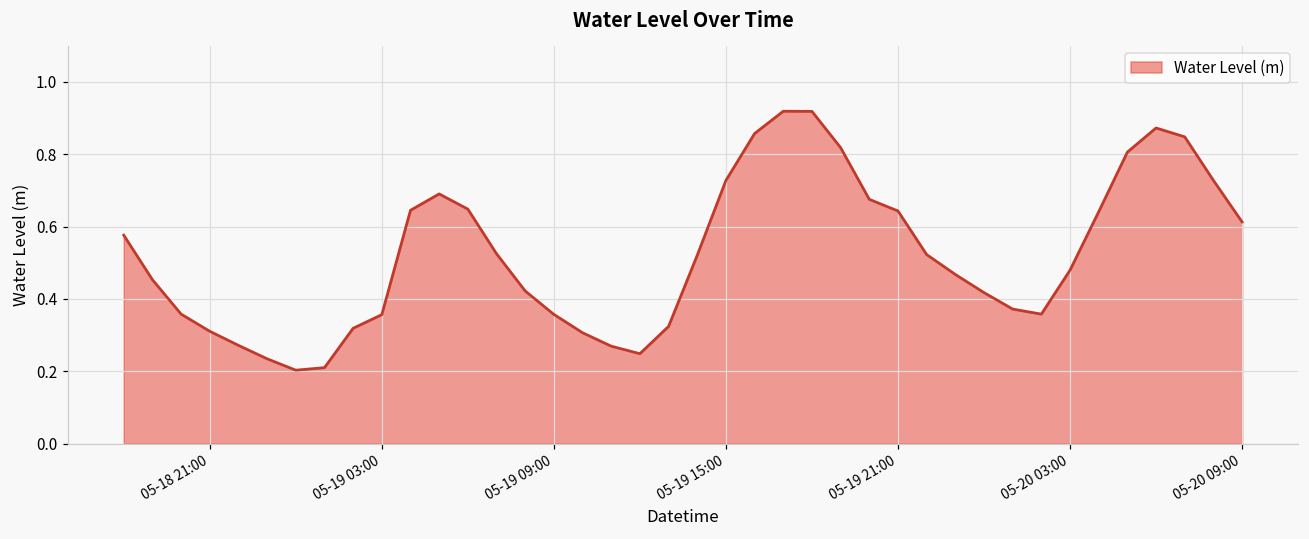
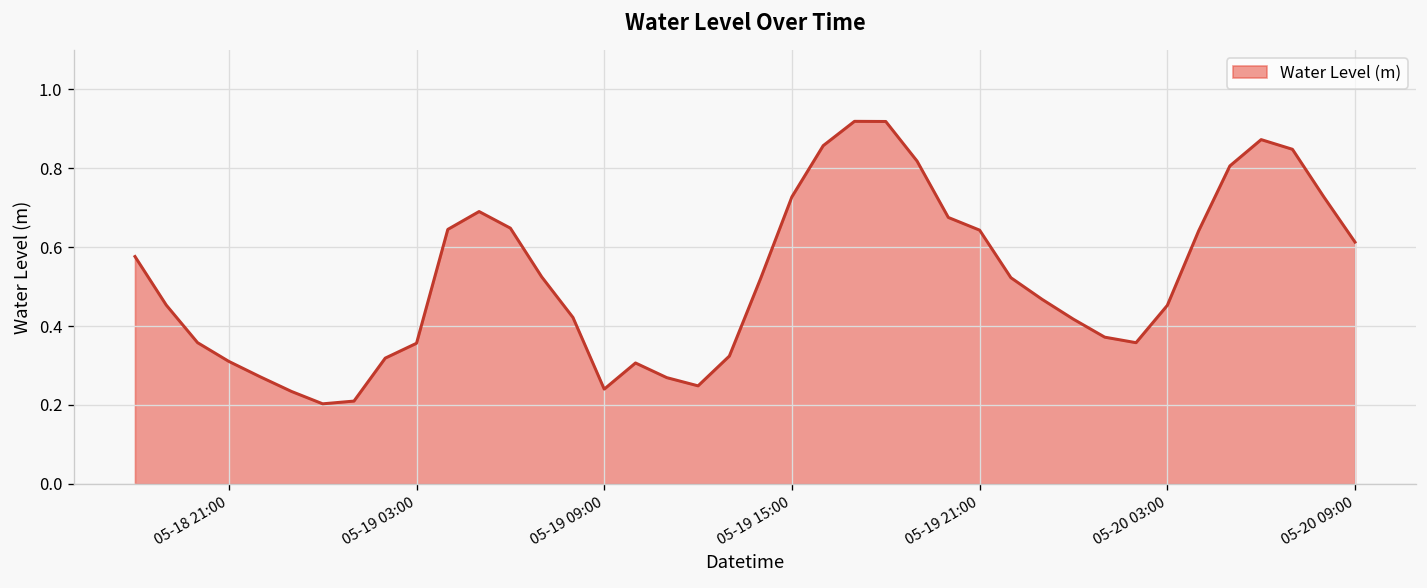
  {
    "05-18 21:00": 0.31,
    "05-19 03:00": 0.36,
-   "05-19 09:00": 0.36,
+   "05-19 09:00": 0.24,
    "05-19 15:00": 0.73,
    "05-19 21:00": 0.64,
-   "05-20 03:00": 0.48,
+   "05-20 03:00": 0.45,
    "05-20 09:00": 0.61
  }
